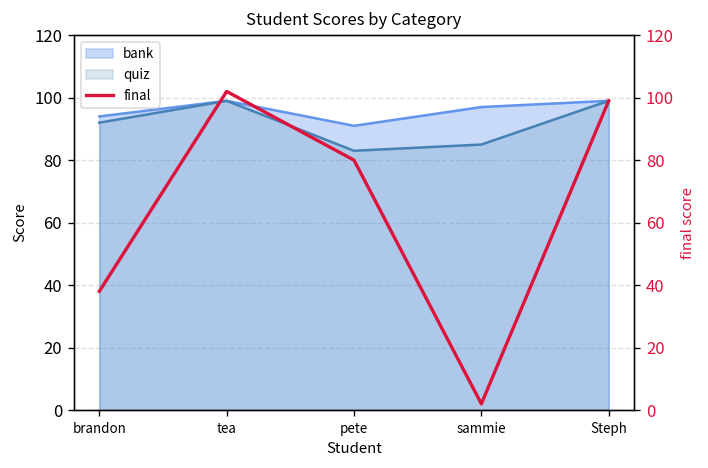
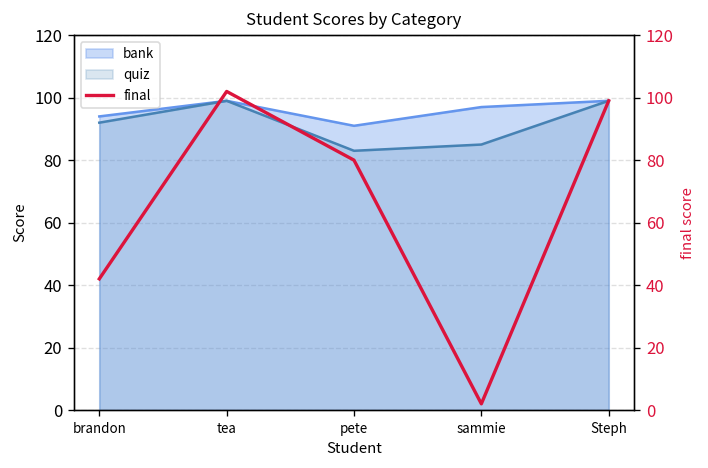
  {
    "final": {
-     "brandon": 38,
+     "brandon": 42,
      "tea": 102,
      "pete": 80,
      "sammie": 2,
      "Steph": 99
    }
  }
